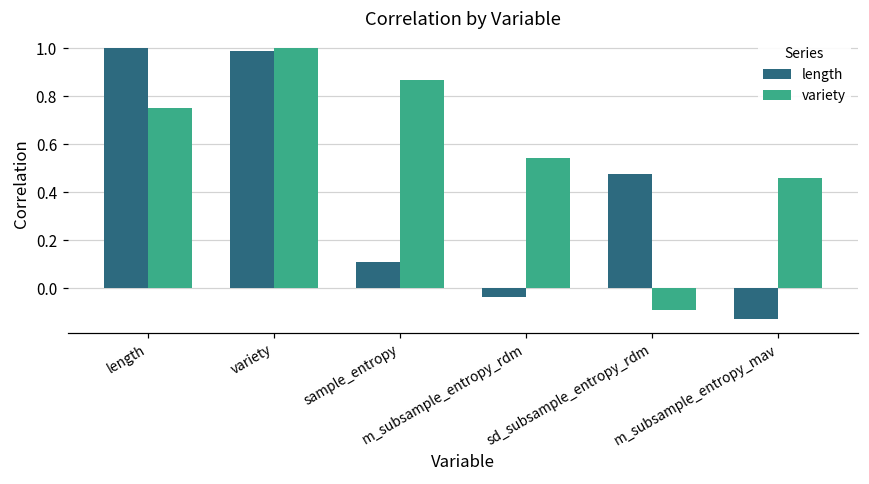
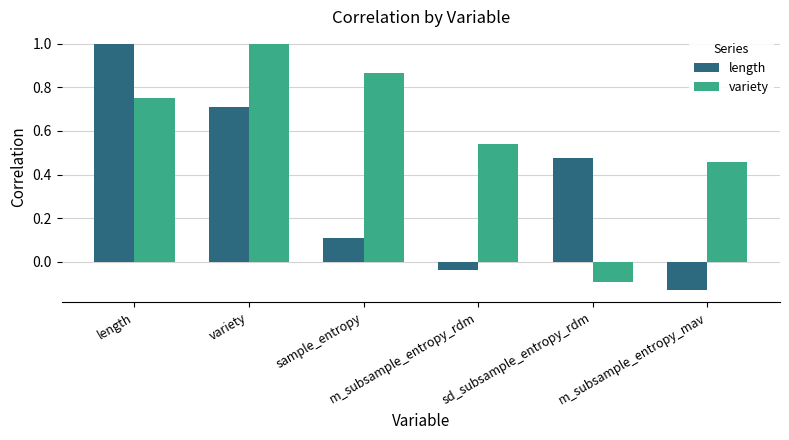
  {
    "length": {
      "length": 1.00,
-     "variety": 0.99,
+     "variety": 0.71,
      "sample_entropy": 0.11,
      "m_subsample_entropy_rdm": -0.04,
      "sd_subsample_entropy_rdm": 0.47,
      "m_subsample_entropy_mav": -0.13
    },
    "variety": {
      "length": 0.75,
      "variety": 1.00,
      "sample_entropy": 0.87,
      "m_subsample_entropy_rdm": 0.54,
      "sd_subsample_entropy_rdm": -0.09,
      "m_subsample_entropy_mav": 0.46
    }
  }
